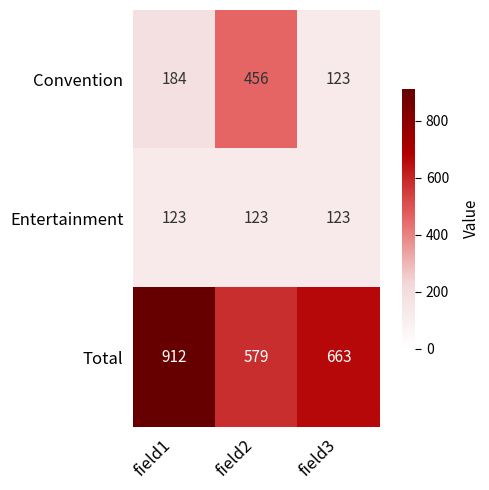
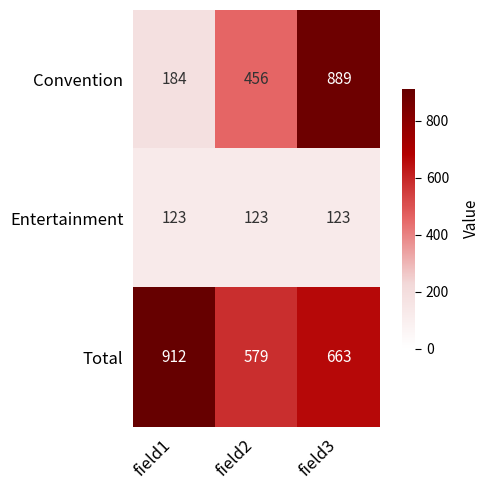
  {
    "Convention": {
      "field1": 184,
      "field2": 456,
-     "field3": 123
+     "field3": 889
    },
    "Entertainment": {
      "field1": 123,
      "field2": 123,
      "field3": 123
    },
    "Total": {
      "field1": 912,
      "field2": 579,
      "field3": 663
    }
  }
